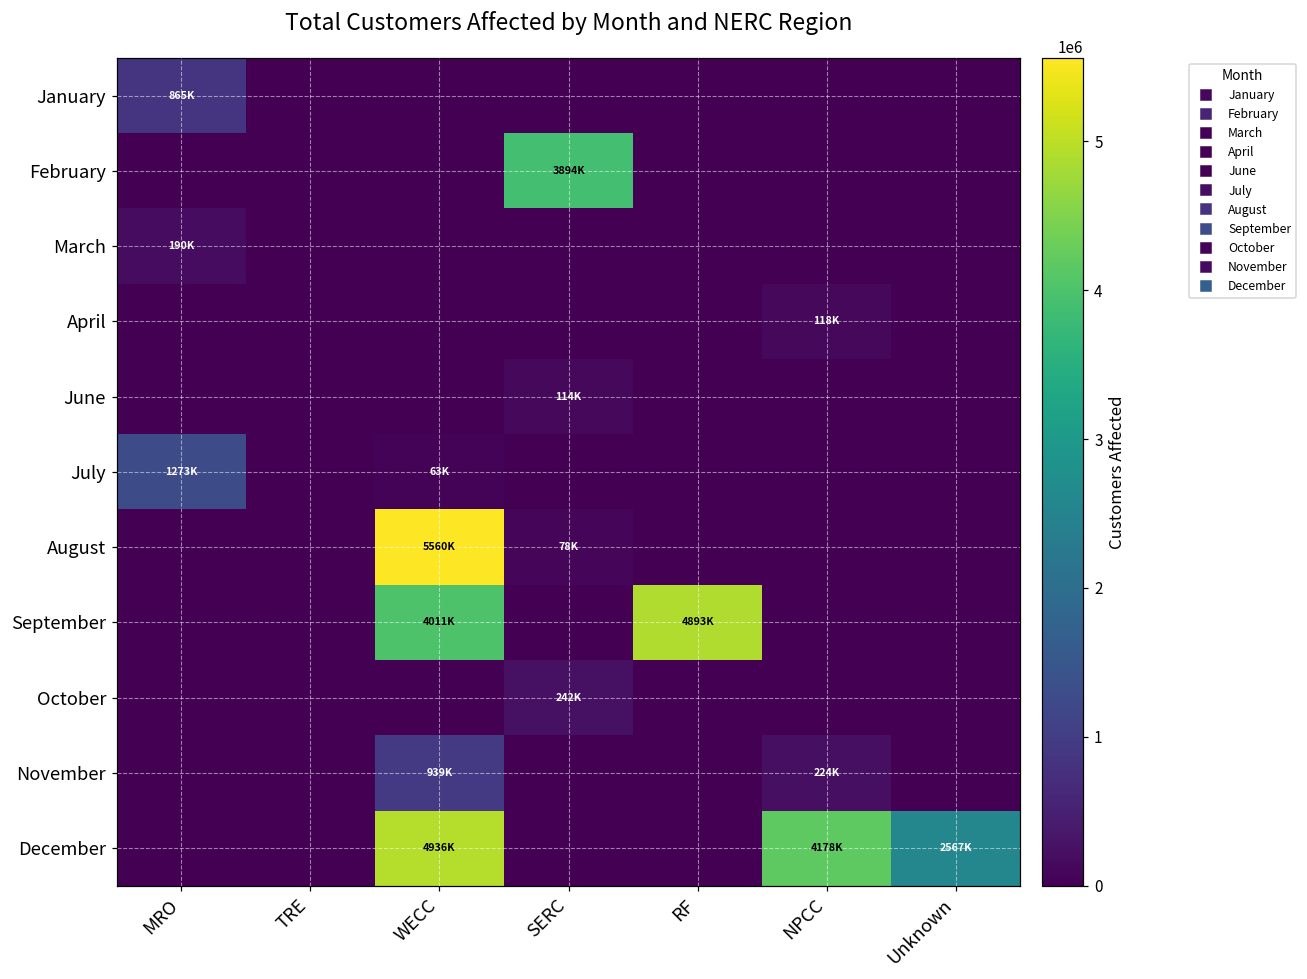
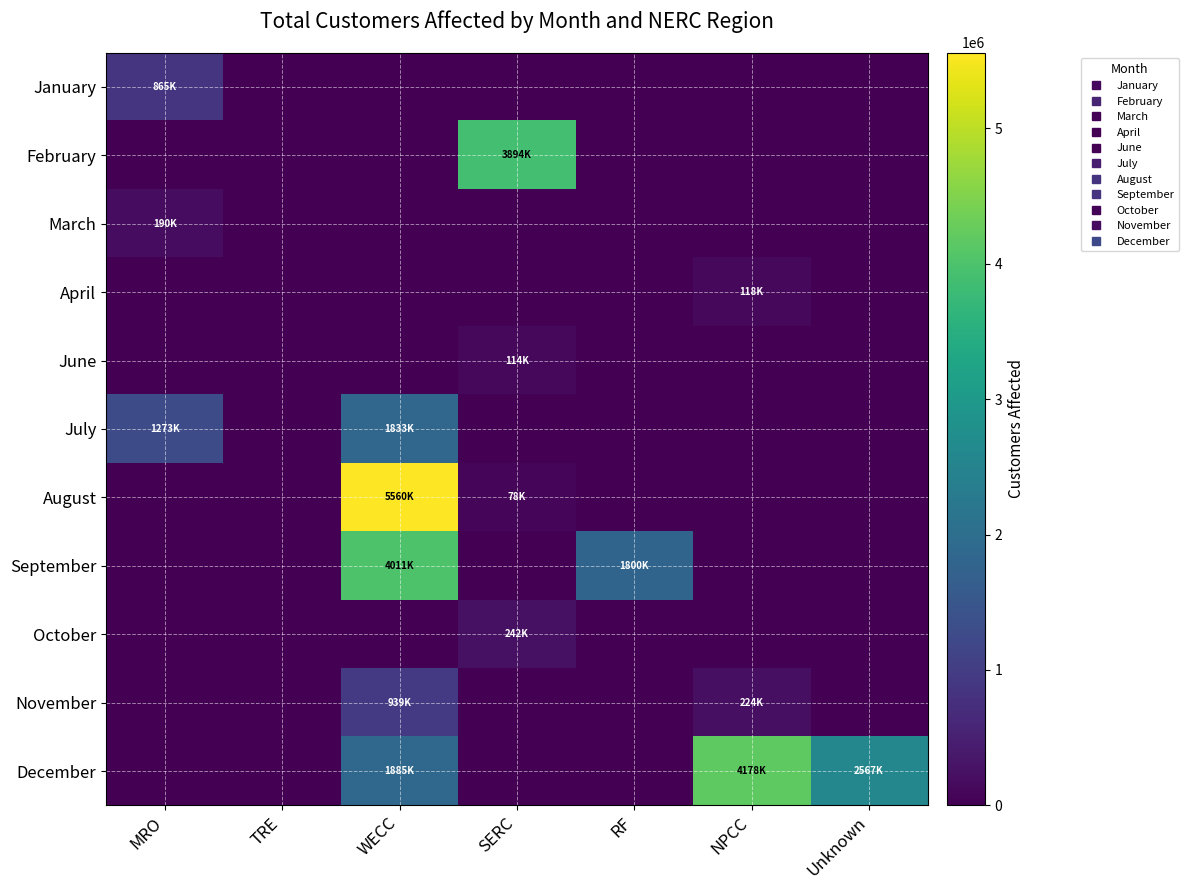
  {
    "January": {
      "MRO": "865K"
    },
    "February": {
      "SERC": "3894K"
    },
    "March": {
      "MRO": "190K"
    },
    "April": {
      "NPCC": "118K"
    },
    "June": {
      "SERC": "114K"
    },
    "July": {
      "MRO": "1273K",
-     "WECC": "63K"
+     "WECC": "1833K"
    },
    "August": {
      "WECC": "5560K",
      "SERC": "78K"
    },
    "September": {
      "WECC": "4011K",
-     "RF": "4893K"
+     "RF": "1800K"
    },
    "October": {
      "SERC": "242K"
    },
    "November": {
      "WECC": "939K",
      "NPCC": "224K"
    },
    "December": {
-     "WECC": "4936K",
+     "WECC": "1885K",
      "NPCC": "4178K",
      "Unknown": "2567K"
    }
  }
